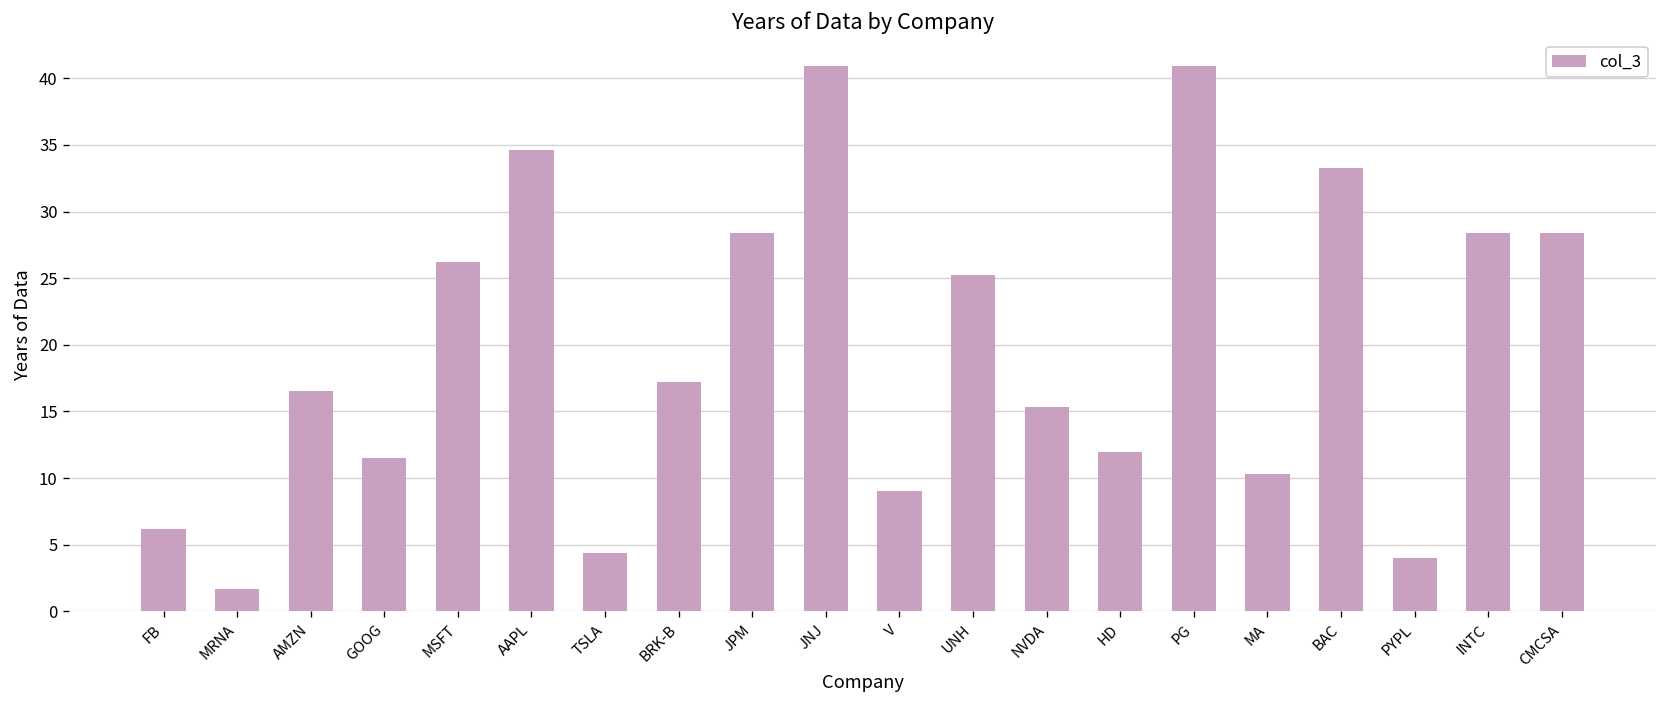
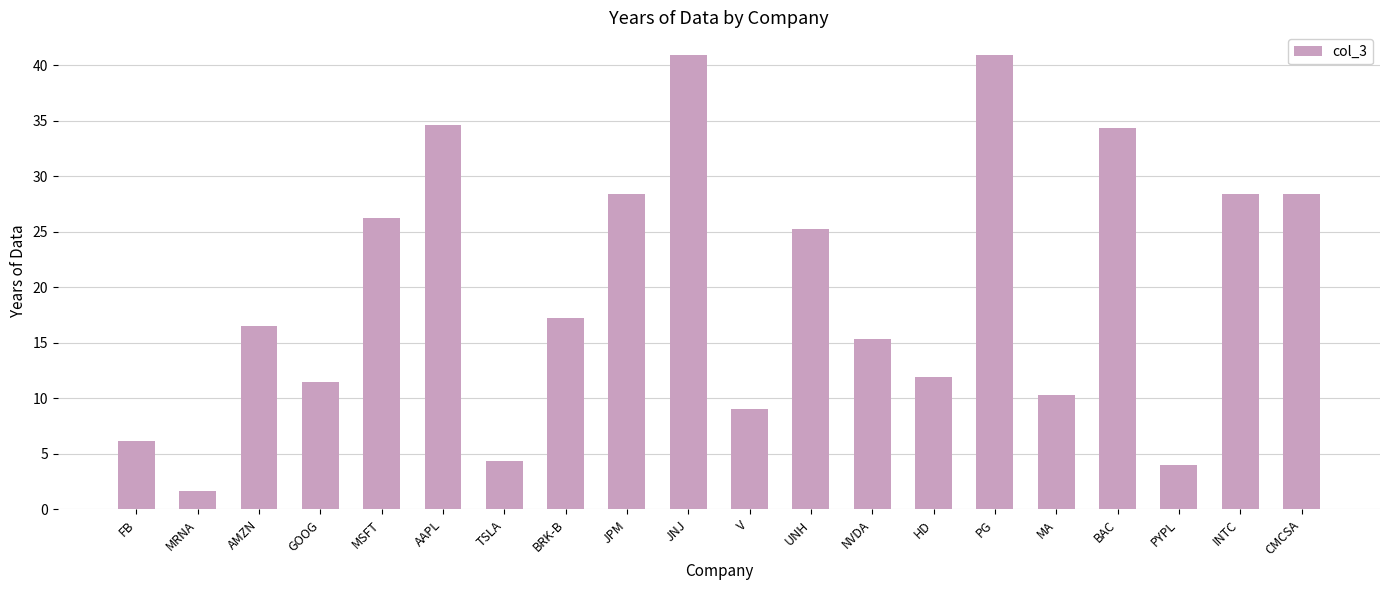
  {
    "FB": 6.2,
    "MRNA": 1.7,
    "AMZN": 16.5,
    "GOOG": 11.5,
    "MSFT": 26.2,
    "AAPL": 34.6,
    "TSLA": 4.4,
    "BRK-B": 17.2,
    "JPM": 28.4,
    "JNJ": 40.9,
    "V": 9.0,
    "UNH": 25.2,
    "NVDA": 15.4,
    "HD": 12.0,
    "PG": 40.9,
    "MA": 10.3,
-   "BAC": 33.3,
+   "BAC": 34.4,
    "PYPL": 4.0,
    "INTC": 28.4,
    "CMCSA": 28.4
  }
